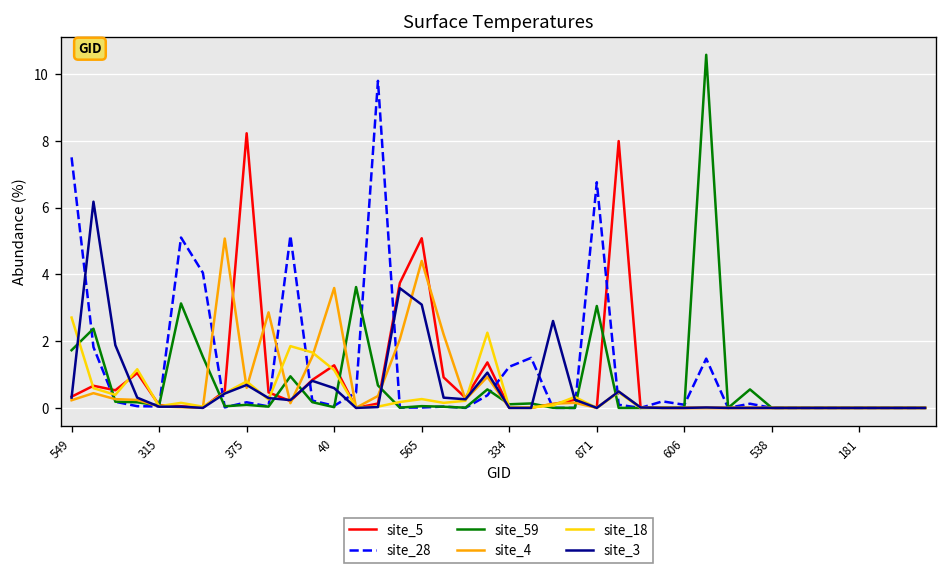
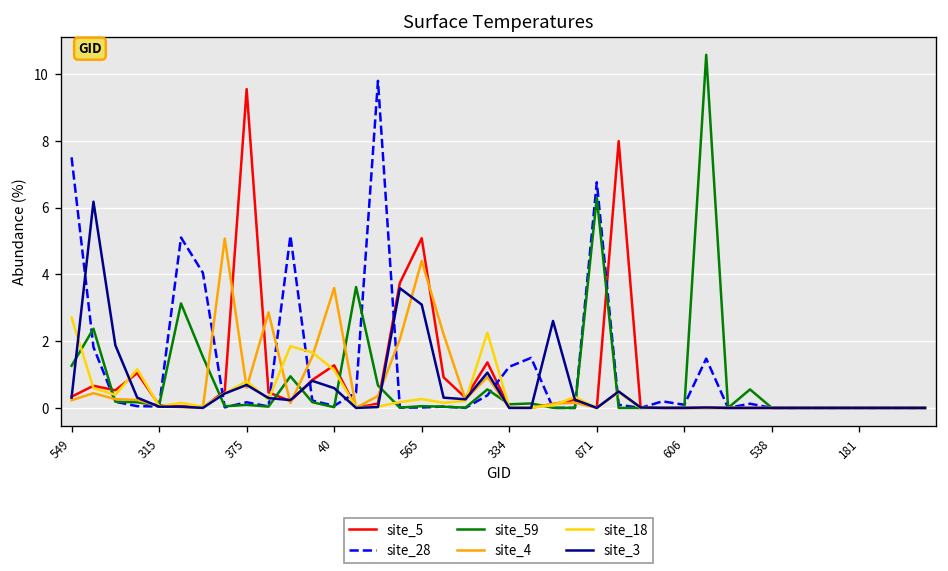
  {
    "site_5": {
-     "375": 8.2,
+     "375": 9.5,
      "40": 1.3,
      "565": 5.1
    },
    "site_28": {
      "549": 7.5,
      "334": 1.2,
      "871": 6.8
    },
    "site_59": {
-     "549": 1.7,
+     "549": 1.3,
      "334": 0.1,
-     "871": 3.1
+     "871": 6.3
    },
    "site_3": {
      "40": 0.6,
      "565": 3.1
    }
  }
